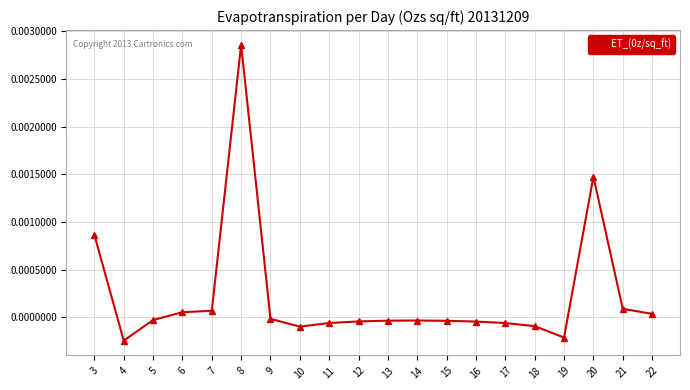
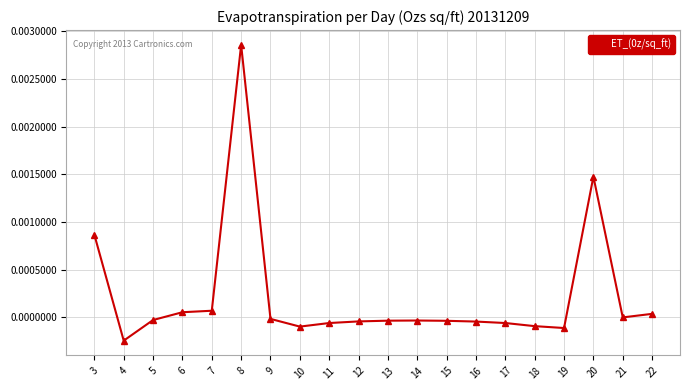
  {
    "3": 0.0009,
    "4": -0.0002,
    "5": 0.0000,
    "6": 0.0001,
    "7": 0.0001,
    "8": 0.0029,
    "9": 0.0000,
    "10": -0.0001,
    "11": -0.0001,
    "12": 0.0000,
    "13": 0.0000,
    "14": 0.0000,
    "15": 0.0000,
    "16": 0.0000,
    "17": -0.0001,
    "18": -0.0001,
-   "19": -0.0002,
+   "19": -0.0001,
    "20": 0.0015,
-   "21": 0.0001,
+   "21": 0.0000,
    "22": 0.0000
  }
